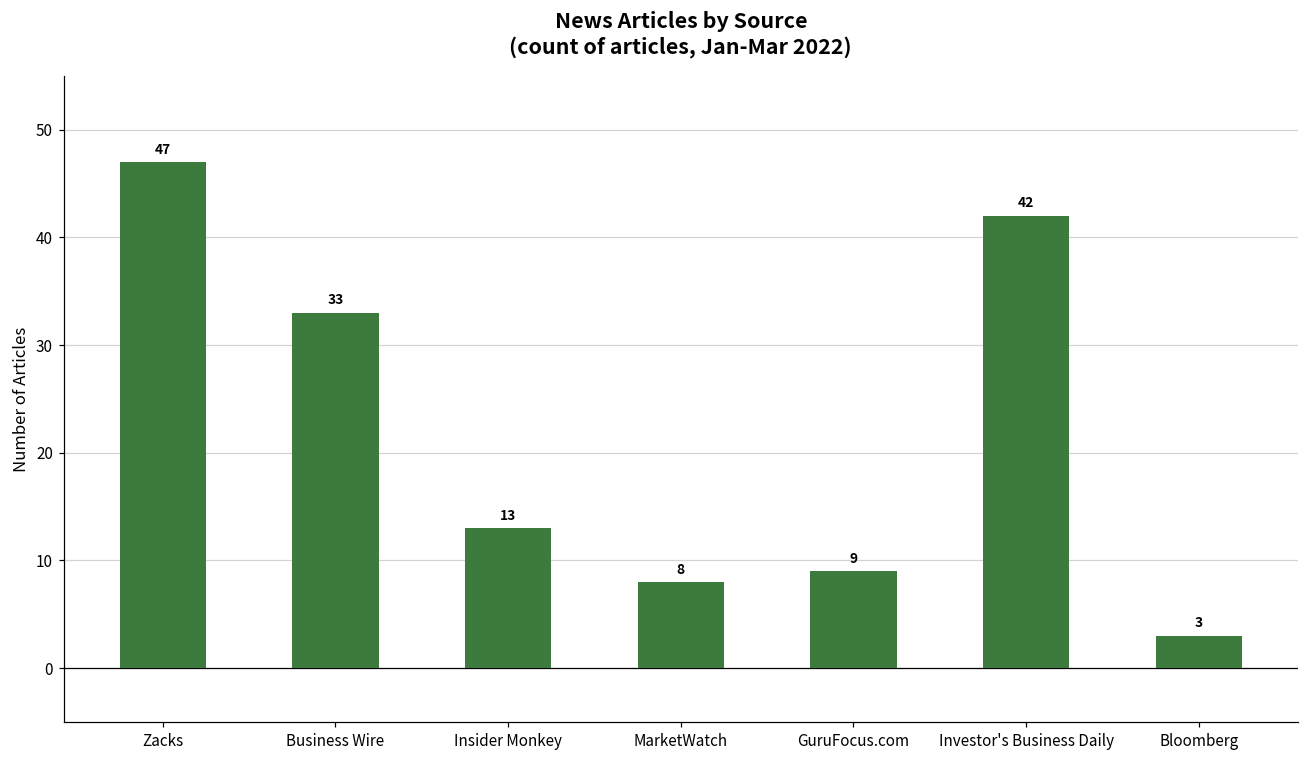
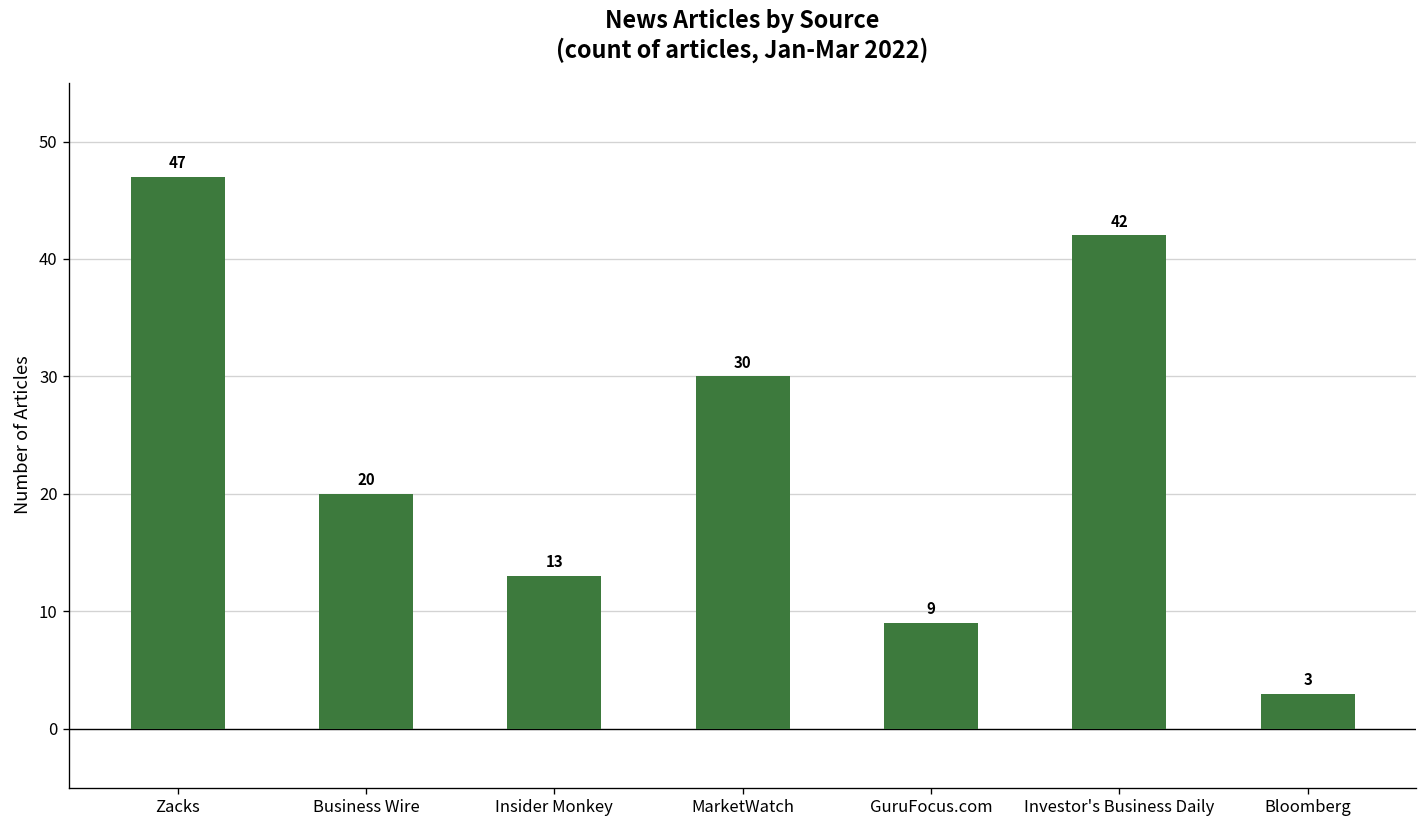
  {
    "Zacks": 47,
-   "Business Wire": 33,
+   "Business Wire": 20,
    "Insider Monkey": 13,
-   "MarketWatch": 8,
+   "MarketWatch": 30,
    "GuruFocus.com": 9,
    "Investor's Business Daily": 42,
    "Bloomberg": 3
  }
